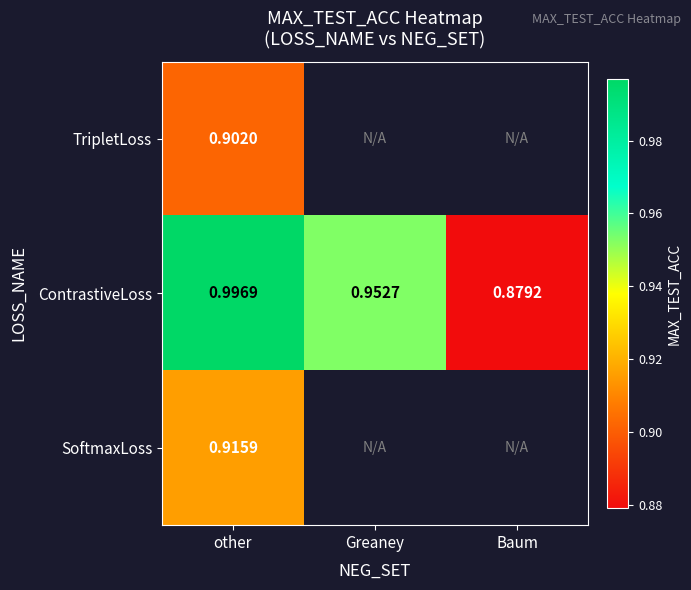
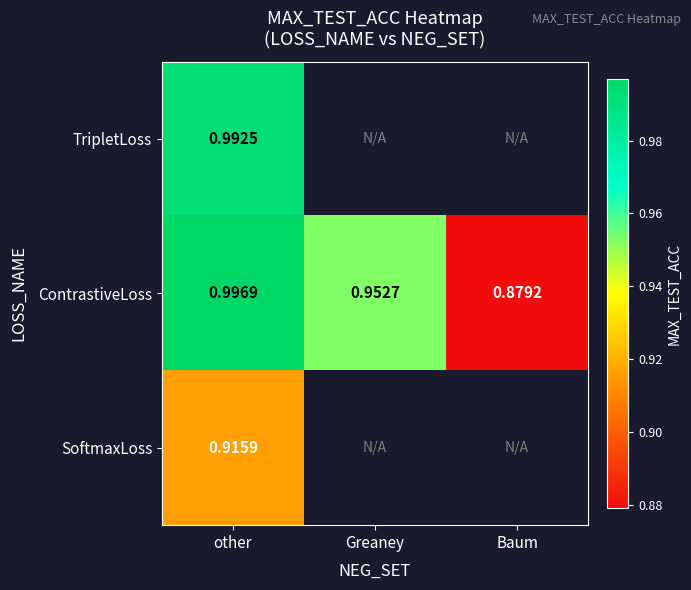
  {
    "TripletLoss": {
-     "other": 0.9020
+     "other": 0.9925
    },
    "ContrastiveLoss": {
      "other": 0.9969,
      "Greaney": 0.9527,
      "Baum": 0.8792
    },
    "SoftmaxLoss": {
      "other": 0.9159
    }
  }
